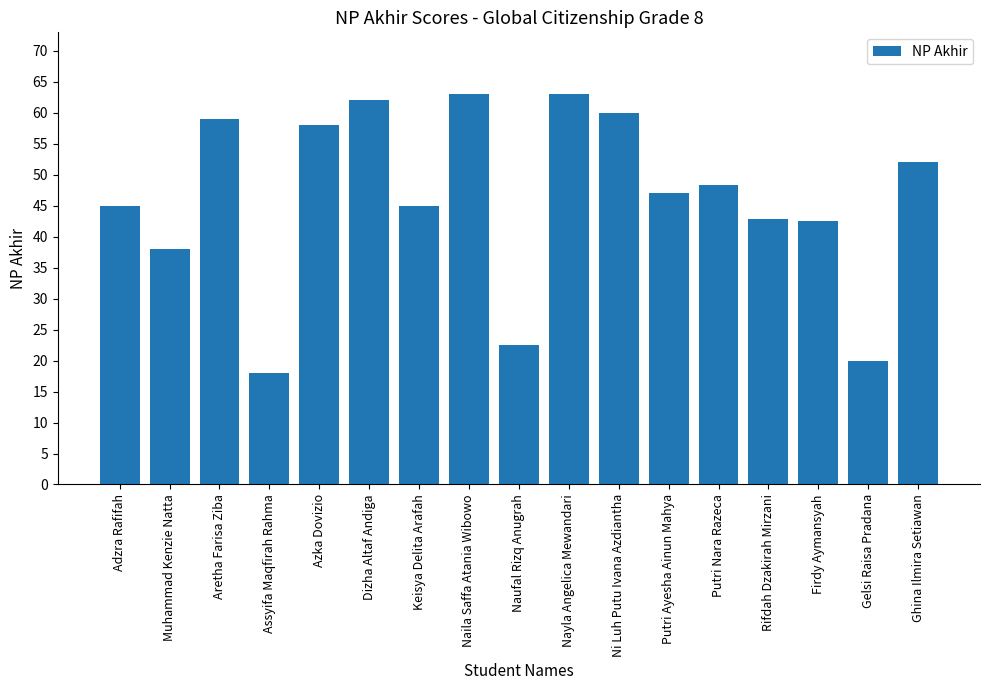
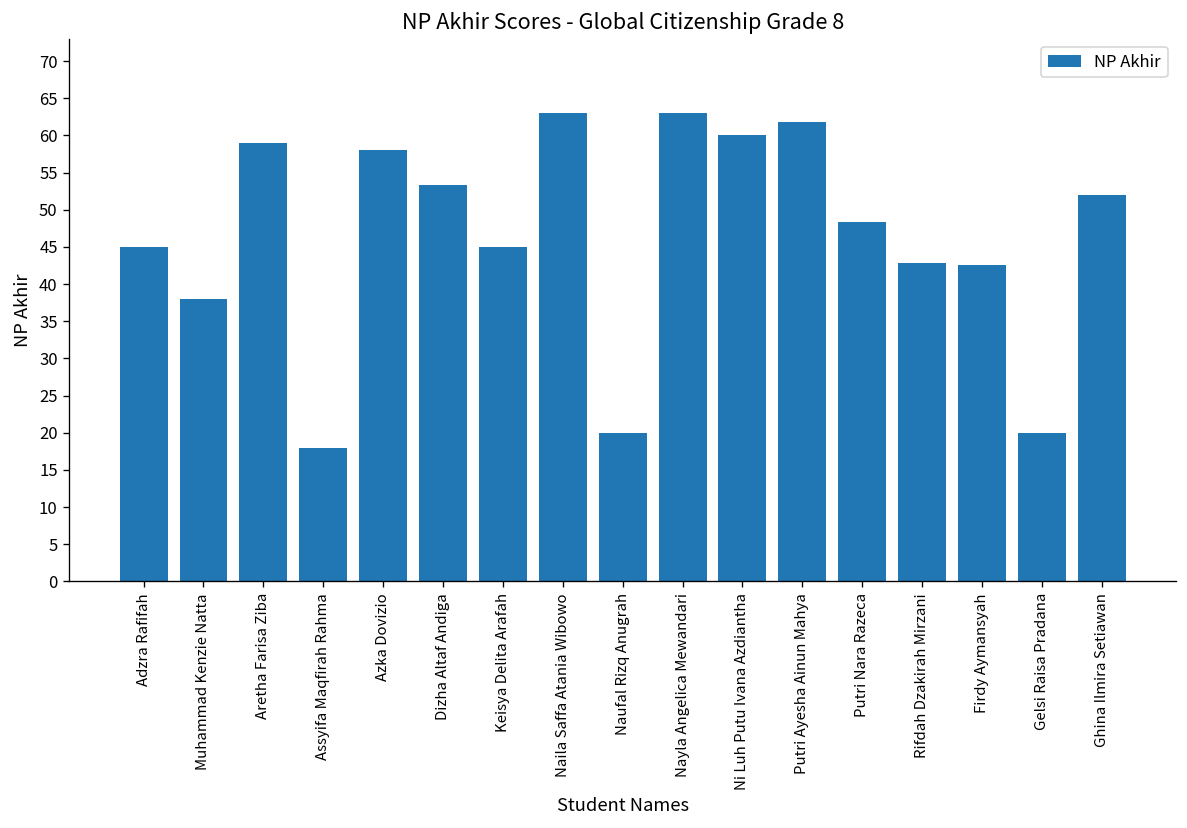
  {
    "Adzra Rafifah": 45,
    "Muhammad Kenzie Natta": 38,
    "Aretha Farisa Ziba": 59,
    "Assyifa Maqfirah Rahma": 18,
    "Azka Dovizio": 58,
-   "Dizha Altaf Andiga": 62,
+   "Dizha Altaf Andiga": 53,
    "Keisya Delita Arafah": 45,
    "Naila Saffa Atania Wibowo": 63,
-   "Naufal Rizq Anugrah": 23,
+   "Naufal Rizq Anugrah": 20,
    "Nayla Angelica Mewandari": 63,
    "Ni Luh Putu Ivana Azdiantha": 60,
-   "Putri Ayesha Ainun Mahya": 47,
+   "Putri Ayesha Ainun Mahya": 62,
    "Putri Nara Razeca": 48,
    "Rifdah Dzakirah Mirzani": 43,
    "Firdy Aymansyah": 43,
    "Gelsi Raisa Pradana": 20,
    "Ghina Ilmira Setiawan": 52
  }
